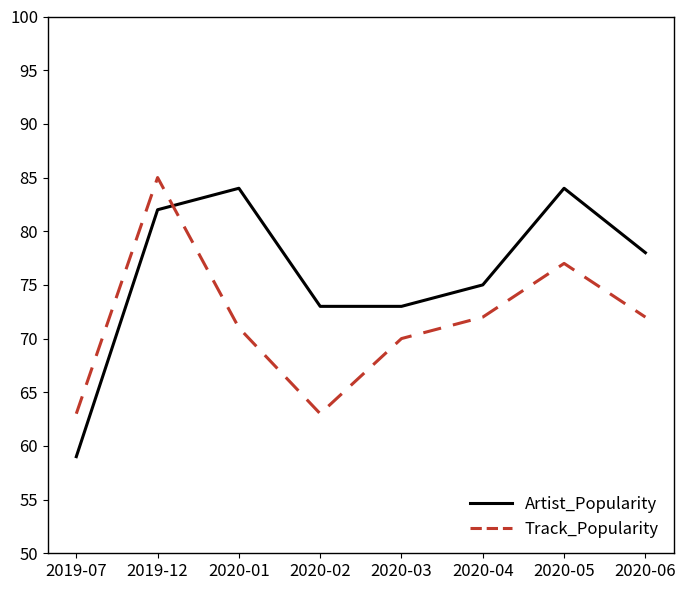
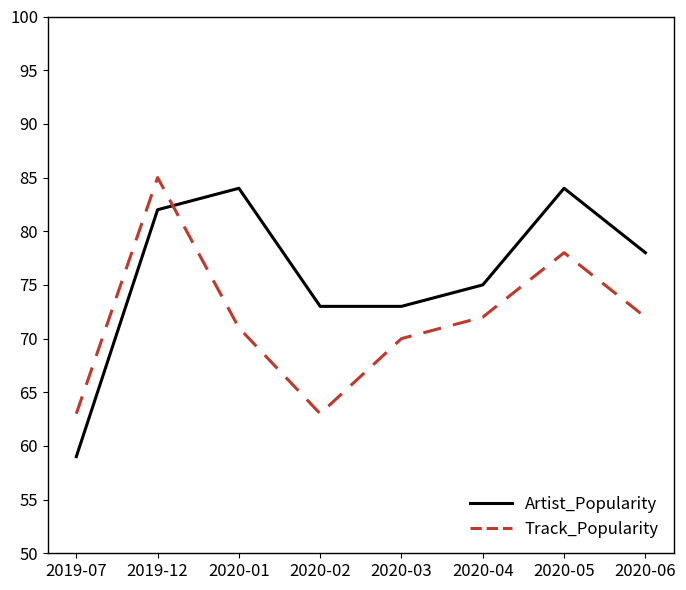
  {
    "Artist_Popularity": {
      "2019-07": 59,
      "2019-12": 82,
      "2020-01": 84,
      "2020-02": 73,
      "2020-03": 73,
      "2020-04": 75,
      "2020-05": 84,
      "2020-06": 78
    },
    "Track_Popularity": {
      "2019-07": 63,
      "2019-12": 85,
      "2020-01": 71,
      "2020-02": 63,
      "2020-03": 70,
      "2020-04": 72,
-     "2020-05": 77,
+     "2020-05": 78,
      "2020-06": 72
    }
  }
